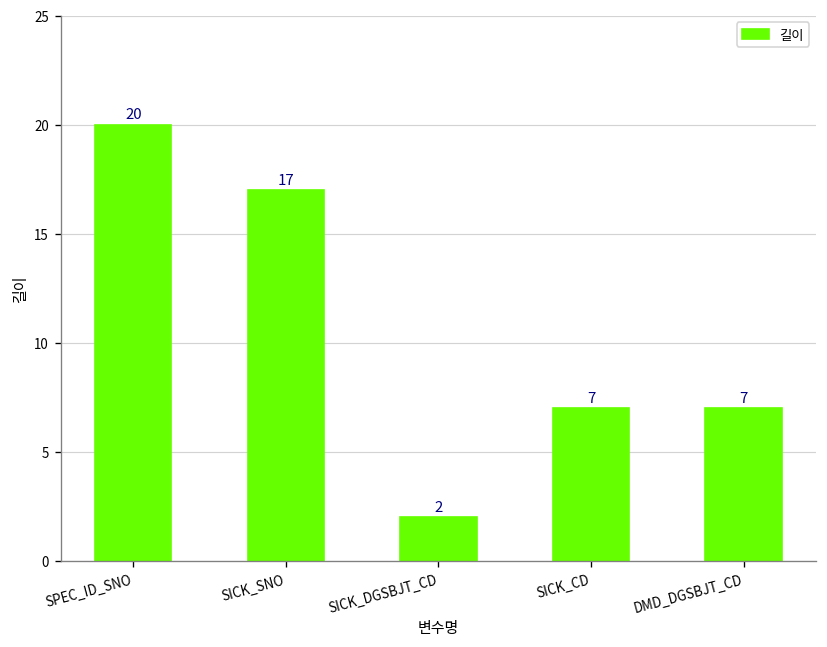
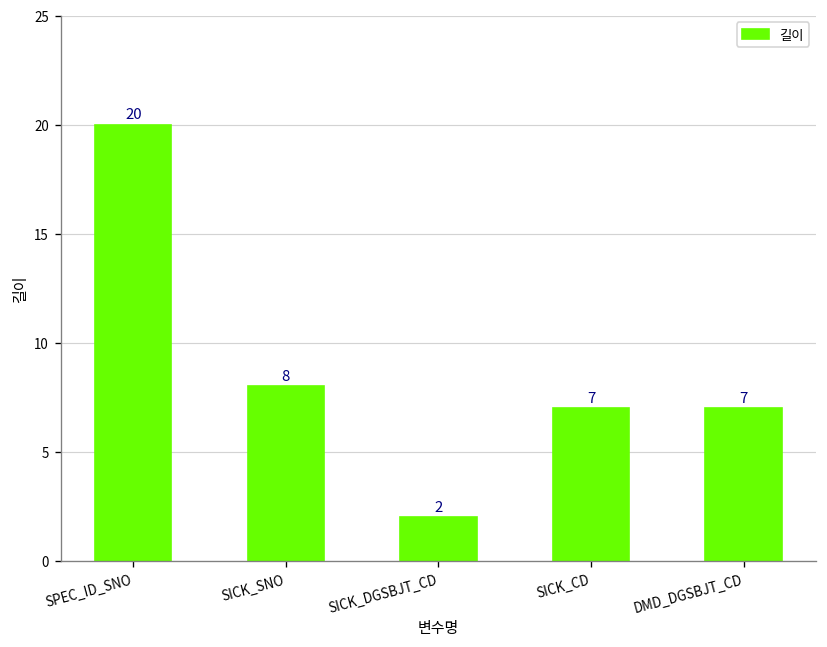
  {
    "SPEC_ID_SNO": 20,
-   "SICK_SNO": 17,
+   "SICK_SNO": 8,
    "SICK_DGSBJT_CD": 2,
    "SICK_CD": 7,
    "DMD_DGSBJT_CD": 7
  }
